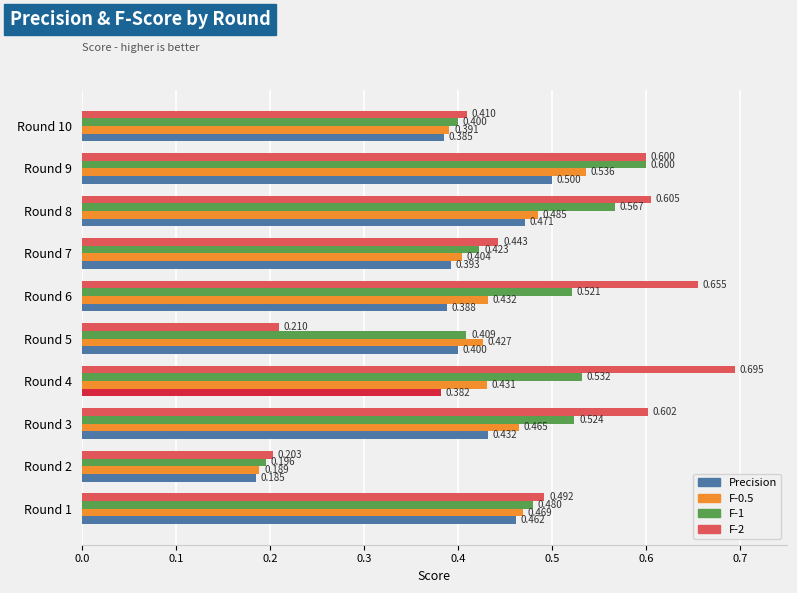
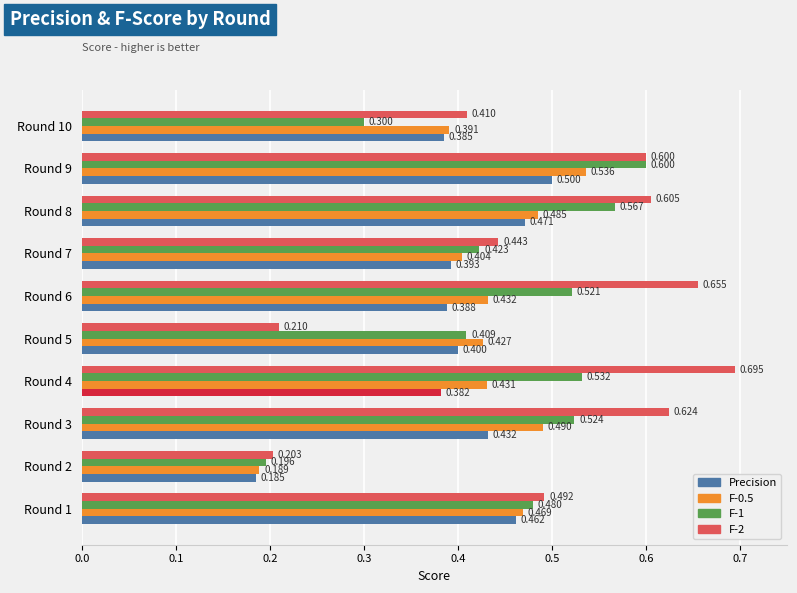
  {
    "Precision": {
      "Round 9": 0.500,
      "Round 8": 0.471,
      "Round 7": 0.393,
      "Round 6": 0.388,
      "Round 5": 0.400,
      "Round 4": 0.382,
      "Round 3": 0.432
    },
    "F-0.5": {
      "Round 9": 0.536,
      "Round 8": 0.485,
      "Round 7": 0.404,
      "Round 6": 0.432,
      "Round 5": 0.427,
      "Round 4": 0.431,
-     "Round 3": 0.465
+     "Round 3": 0.490
    },
    "F-1": {
-     "Round 10": 0.400,
+     "Round 10": 0.300,
      "Round 8": 0.567,
      "Round 7": 0.423,
      "Round 6": 0.521,
      "Round 5": 0.409,
      "Round 4": 0.532,
      "Round 3": 0.524,
      "Round 1": 0.480
    },
    "F-2": {
      "Round 10": 0.410,
      "Round 8": 0.605,
      "Round 7": 0.443,
      "Round 6": 0.655,
      "Round 5": 0.210,
      "Round 4": 0.695,
-     "Round 3": 0.602,
+     "Round 3": 0.624,
      "Round 1": 0.492
    }
  }
